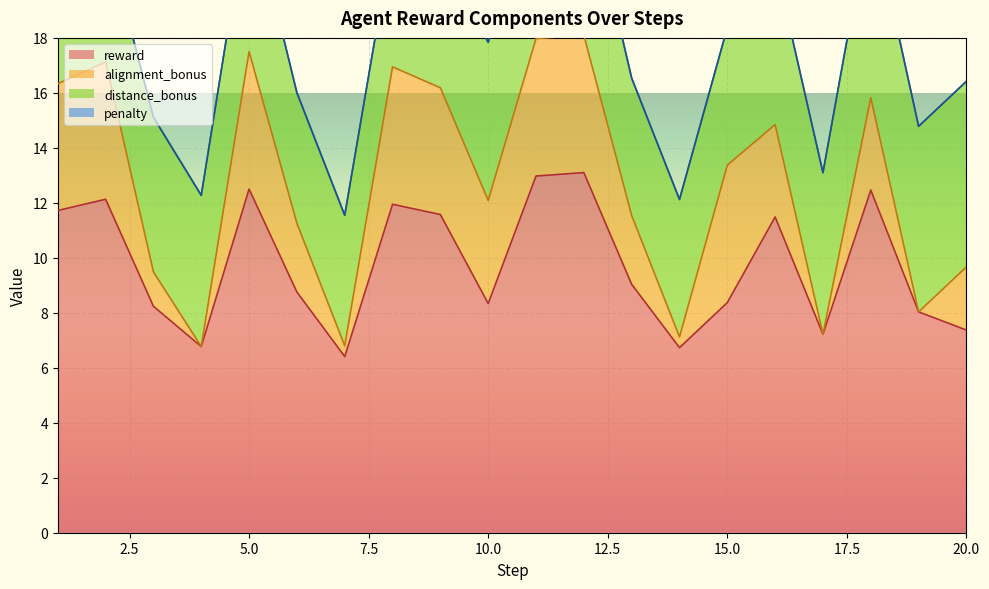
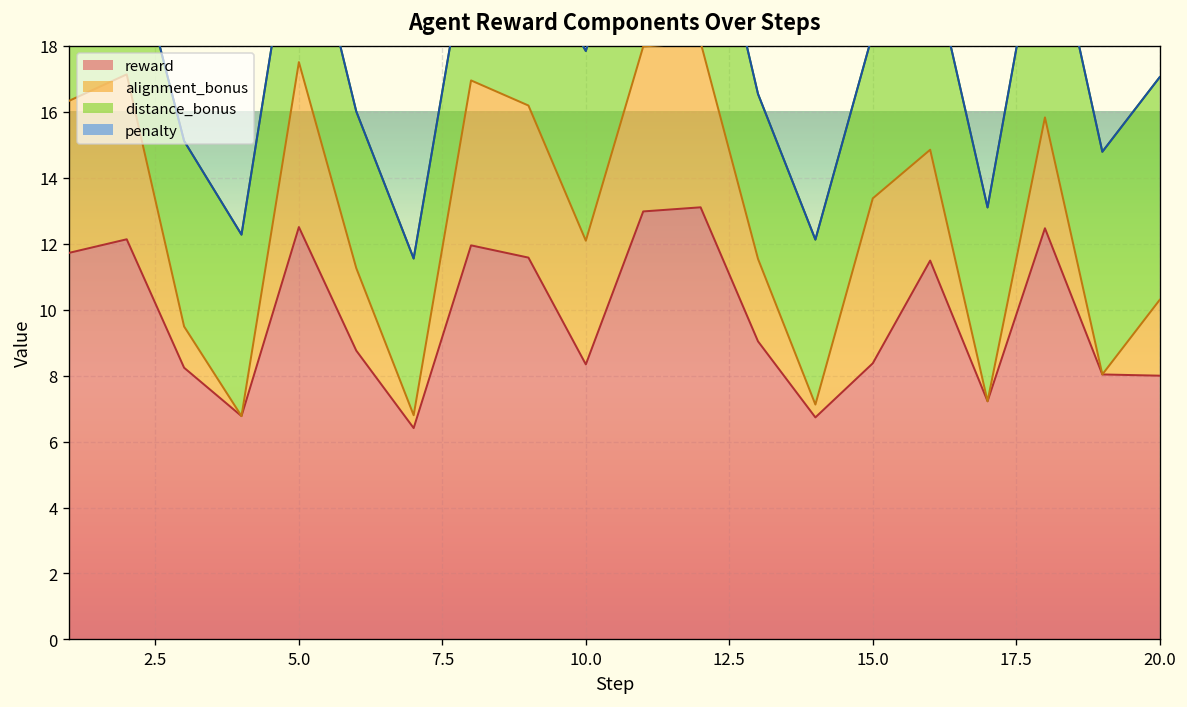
  {
    "reward": {
      "5.0": 12.5,
      "10.0": 8.3,
      "15.0": 8.4,
-     "20.0": 7.4
+     "20.0": 8.0
    },
    "alignment_bonus": {
      "5.0": 5.0,
      "10.0": 3.8,
      "15.0": 5.0,
      "20.0": 2.3
    }
  }
